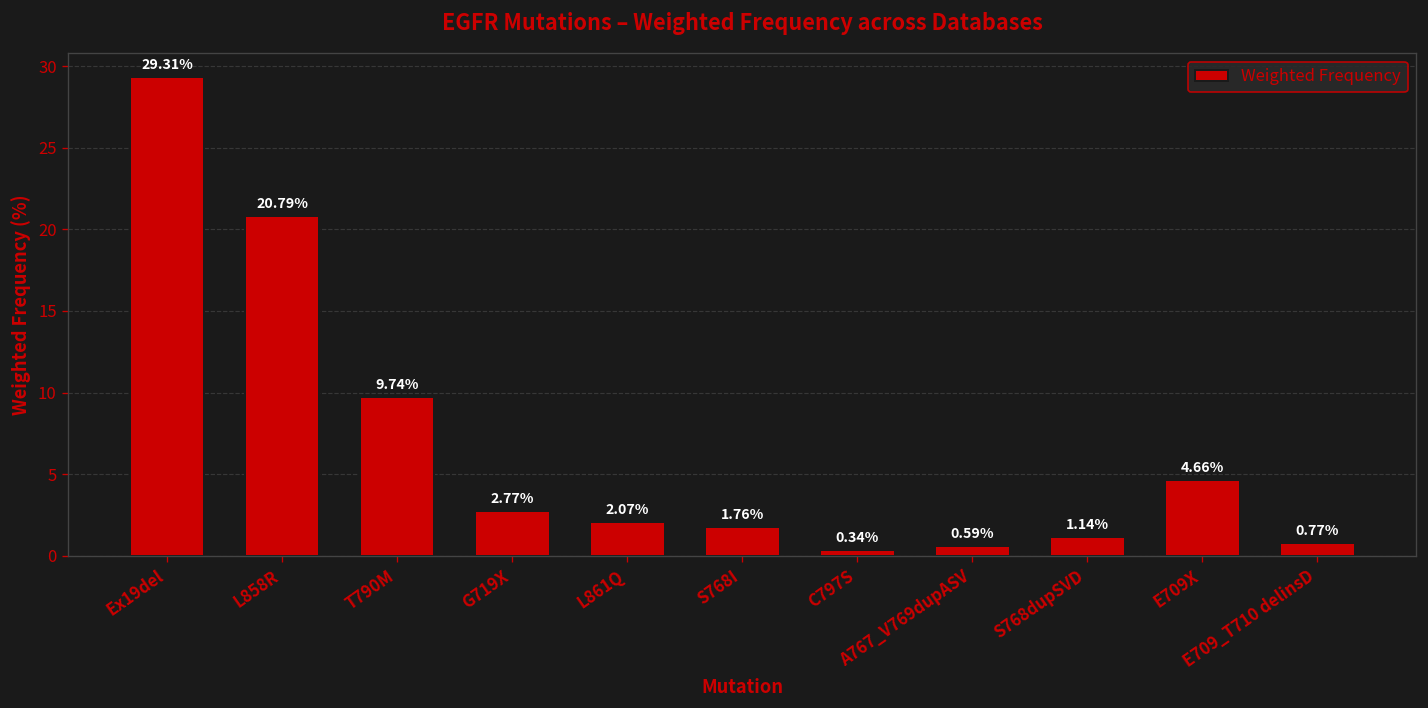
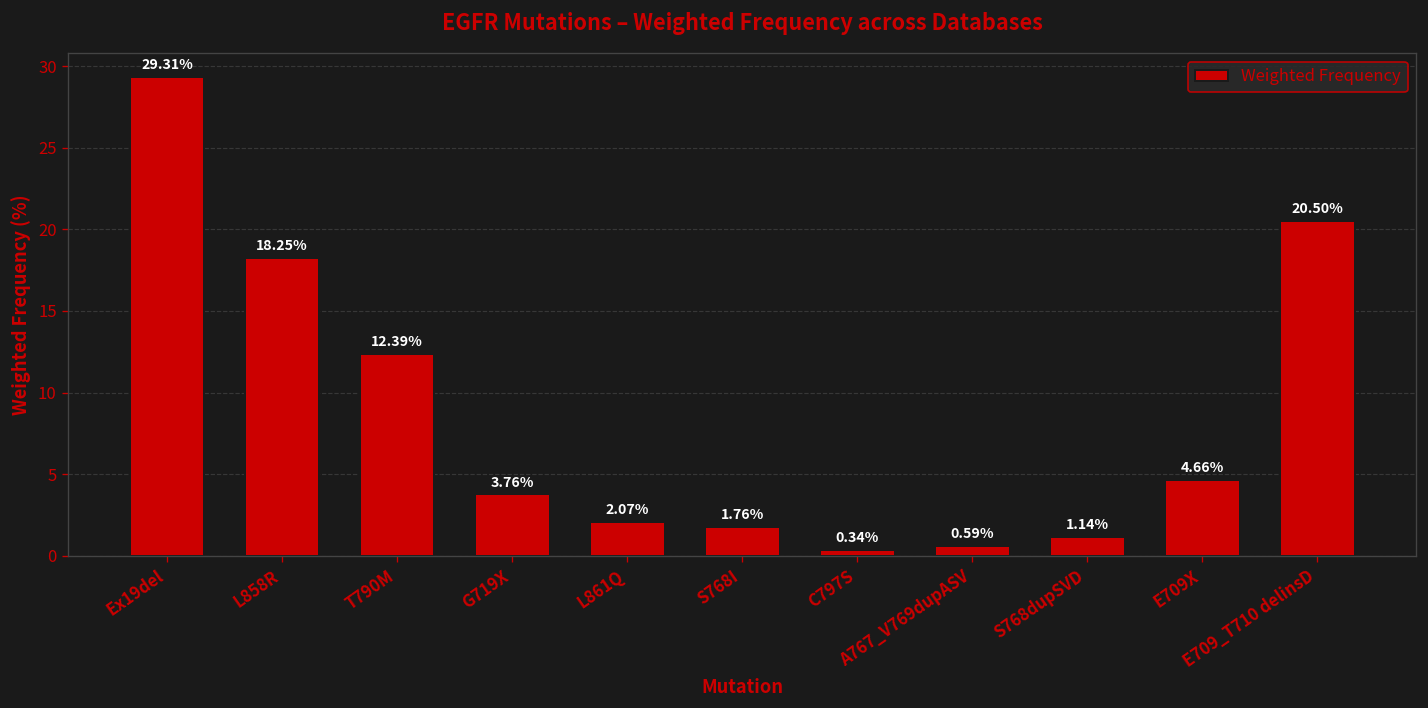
  {
    "Ex19del": "29.31%",
-   "L858R": "20.79%",
-   "T790M": "9.74%",
-   "G719X": "2.77%",
+   "L858R": "18.25%",
+   "T790M": "12.39%",
+   "G719X": "3.76%",
    "L861Q": "2.07%",
    "S768I": "1.76%",
    "C797S": "0.34%",
    "A767_V769dupASV": "0.59%",
    "S768dupSVD": "1.14%",
    "E709X": "4.66%",
-   "E709_T710 delinsD": "0.77%"
+   "E709_T710 delinsD": "20.50%"
  }
